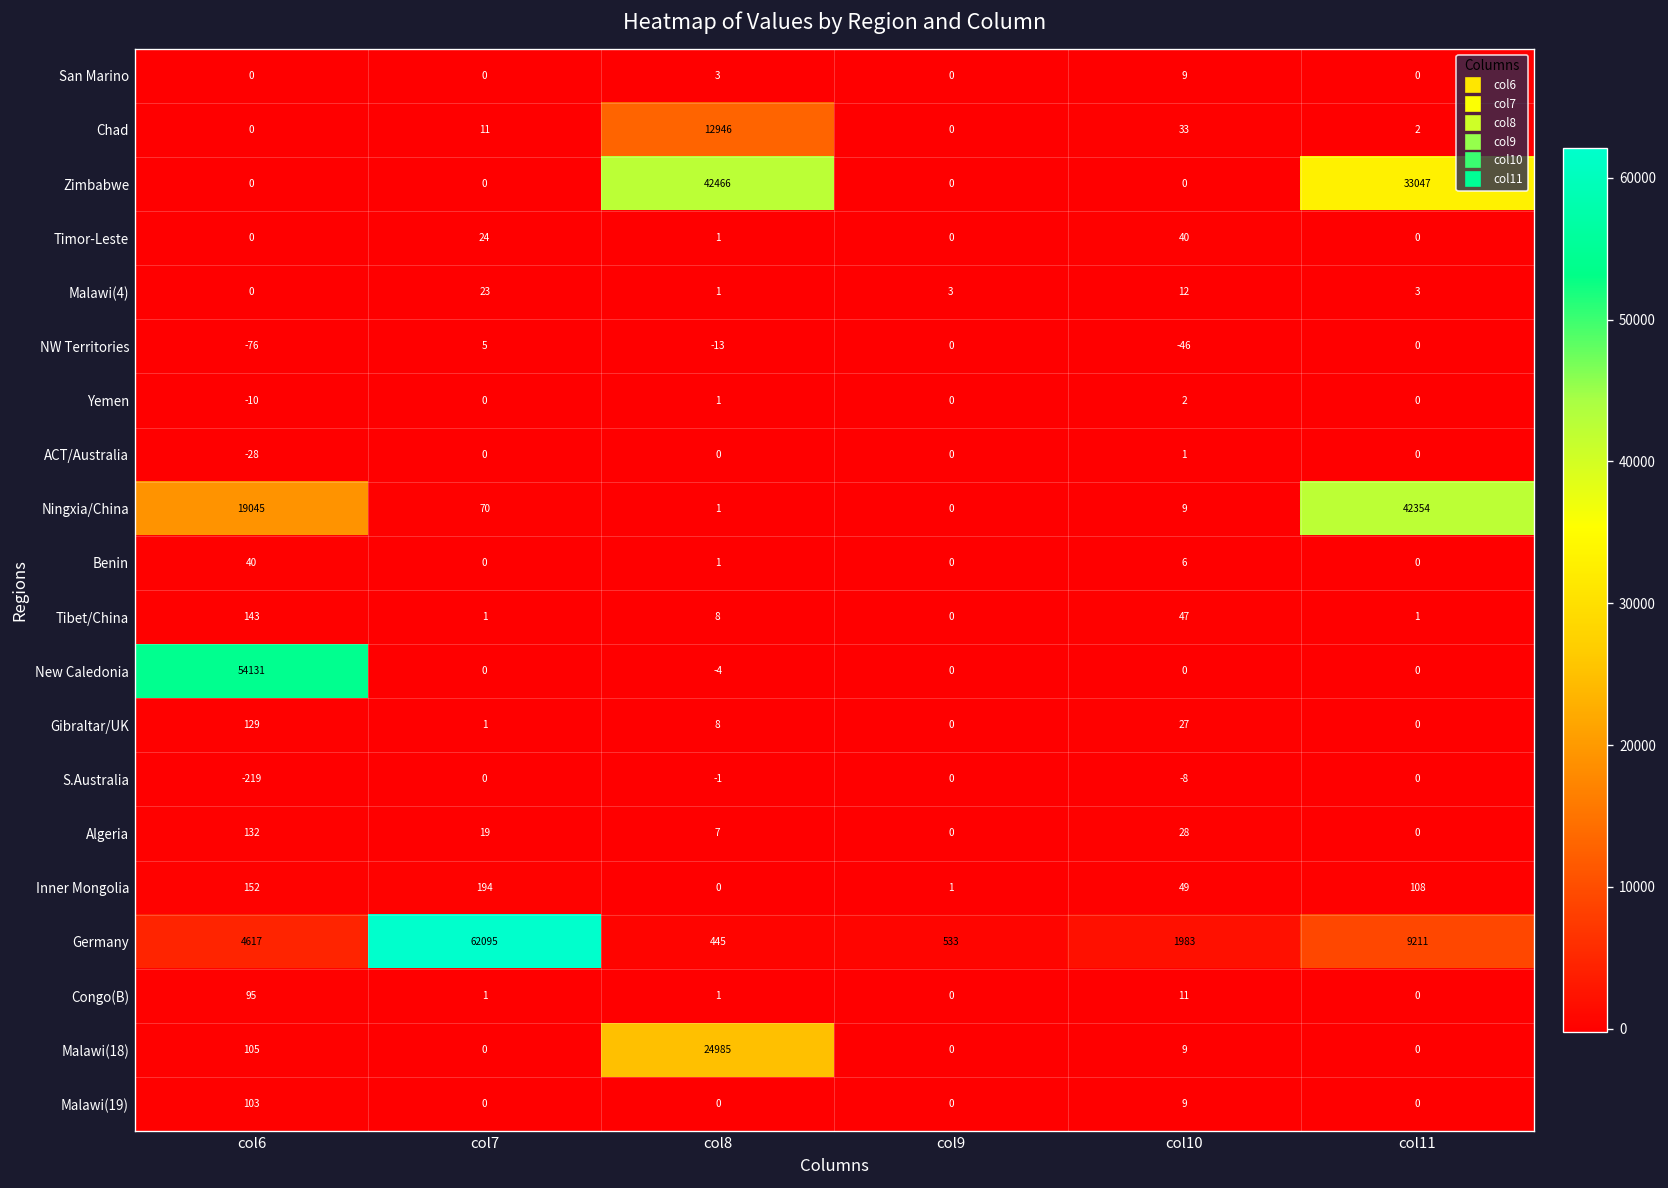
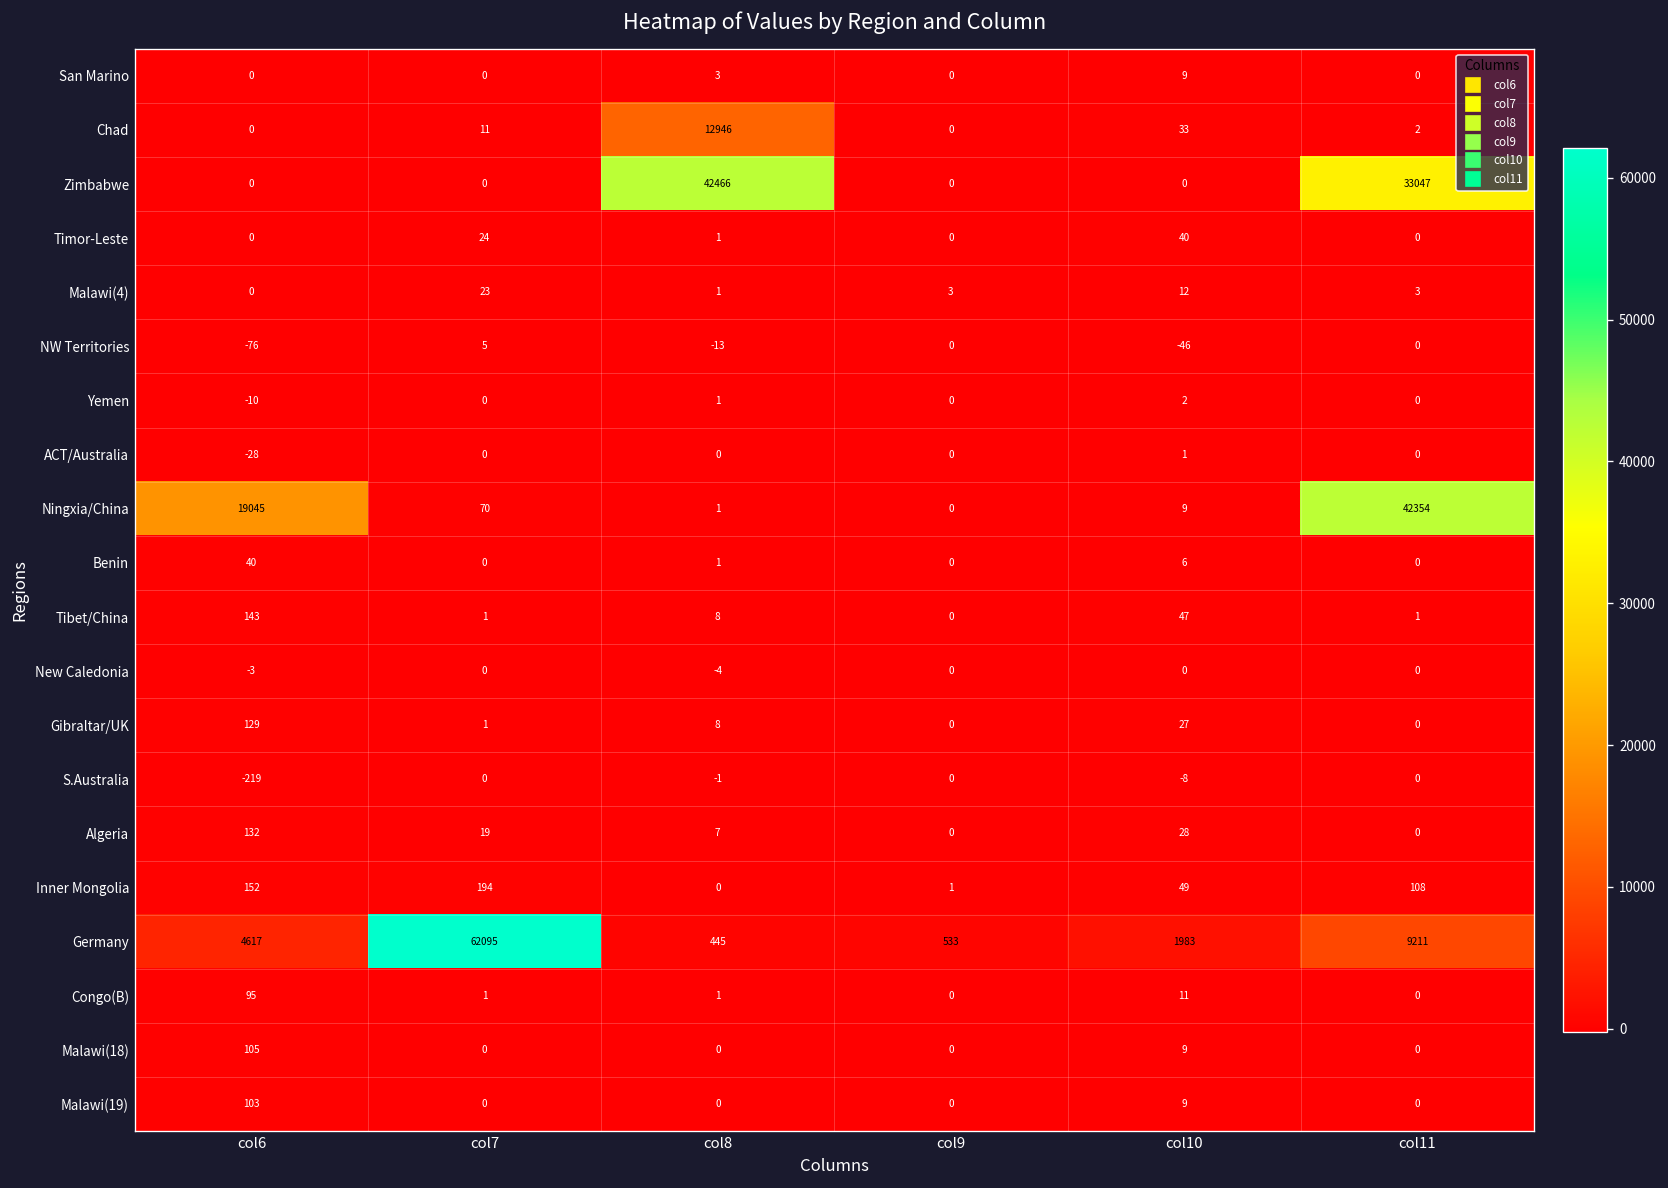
  {
    "San Marino": {
      "col6": 0,
      "col7": 0,
      "col8": 3,
      "col9": 0,
      "col10": 9,
      "col11": 0
    },
    "Chad": {
      "col6": 0,
      "col7": 11,
      "col8": 12946,
      "col9": 0,
      "col10": 33,
      "col11": 2
    },
    "Zimbabwe": {
      "col6": 0,
      "col7": 0,
      "col8": 42466,
      "col9": 0,
      "col10": 0,
      "col11": 33047
    },
    "Timor-Leste": {
      "col6": 0,
      "col7": 24,
      "col8": 1,
      "col9": 0,
      "col10": 40,
      "col11": 0
    },
    "Malawi(4)": {
      "col6": 0,
      "col7": 23,
      "col8": 1,
      "col9": 3,
      "col10": 12,
      "col11": 3
    },
    "NW Territories": {
      "col6": -76,
      "col7": 5,
      "col8": -13,
      "col9": 0,
      "col10": -46,
      "col11": 0
    },
    "Yemen": {
      "col6": -10,
      "col7": 0,
      "col8": 1,
      "col9": 0,
      "col10": 2,
      "col11": 0
    },
    "ACT/Australia": {
      "col6": -28,
      "col7": 0,
      "col8": 0,
      "col9": 0,
      "col10": 1,
      "col11": 0
    },
    "Ningxia/China": {
      "col6": 19045,
      "col7": 70,
      "col8": 1,
      "col9": 0,
      "col10": 9,
      "col11": 42354
    },
    "Benin": {
      "col6": 40,
      "col7": 0,
      "col8": 1,
      "col9": 0,
      "col10": 6,
      "col11": 0
    },
    "Tibet/China": {
      "col6": 143,
      "col7": 1,
      "col8": 8,
      "col9": 0,
      "col10": 47,
      "col11": 1
    },
    "New Caledonia": {
-     "col6": 54131,
+     "col6": -3,
      "col7": 0,
      "col8": -4,
      "col9": 0,
      "col10": 0,
      "col11": 0
    },
    "Gibraltar/UK": {
      "col6": 129,
      "col7": 1,
      "col8": 8,
      "col9": 0,
      "col10": 27,
      "col11": 0
    },
    "S.Australia": {
      "col6": -219,
      "col7": 0,
      "col8": -1,
      "col9": 0,
      "col10": -8,
      "col11": 0
    },
    "Algeria": {
      "col6": 132,
      "col7": 19,
      "col8": 7,
      "col9": 0,
      "col10": 28,
      "col11": 0
    },
    "Inner Mongolia": {
      "col6": 152,
      "col7": 194,
      "col8": 0,
      "col9": 1,
      "col10": 49,
      "col11": 108
    },
    "Germany": {
      "col6": 4617,
      "col7": 62095,
      "col8": 445,
      "col9": 533,
      "col10": 1983,
      "col11": 9211
    },
    "Congo(B)": {
      "col6": 95,
      "col7": 1,
      "col8": 1,
      "col9": 0,
      "col10": 11,
      "col11": 0
    },
    "Malawi(18)": {
      "col6": 105,
      "col7": 0,
-     "col8": 24985,
+     "col8": 0,
      "col9": 0,
      "col10": 9,
      "col11": 0
    },
    "Malawi(19)": {
      "col6": 103,
      "col7": 0,
      "col8": 0,
      "col9": 0,
      "col10": 9,
      "col11": 0
    }
  }
